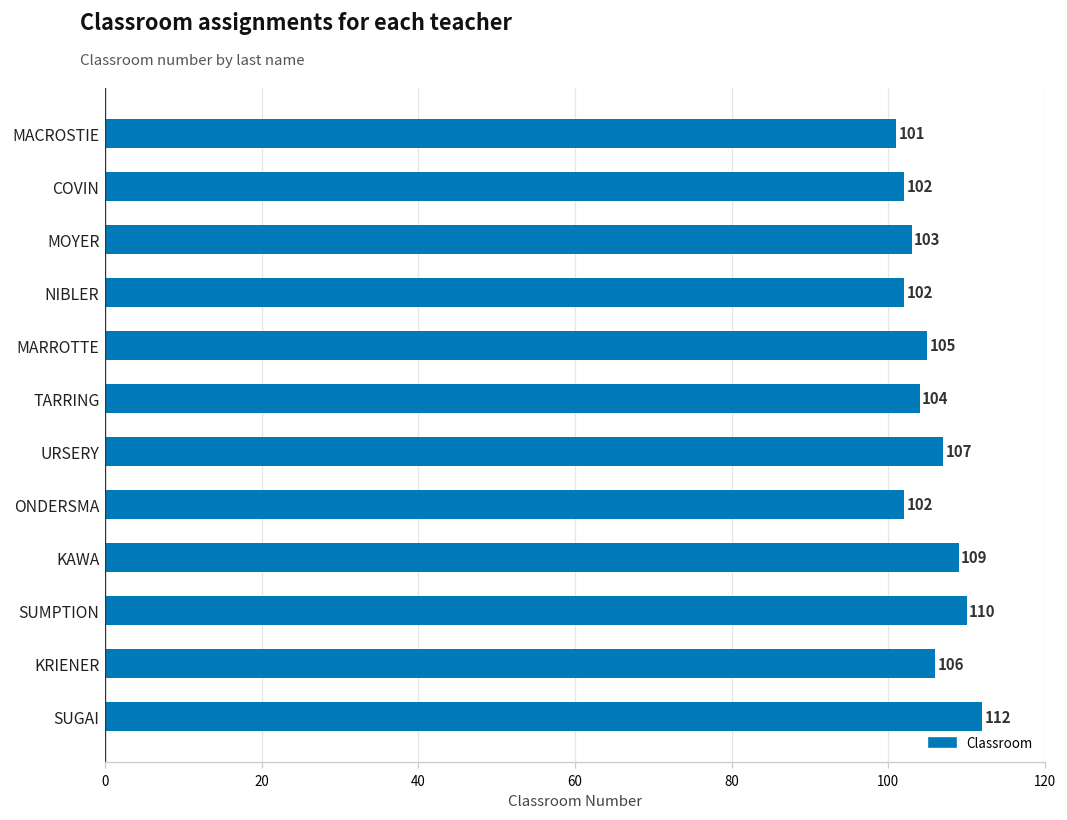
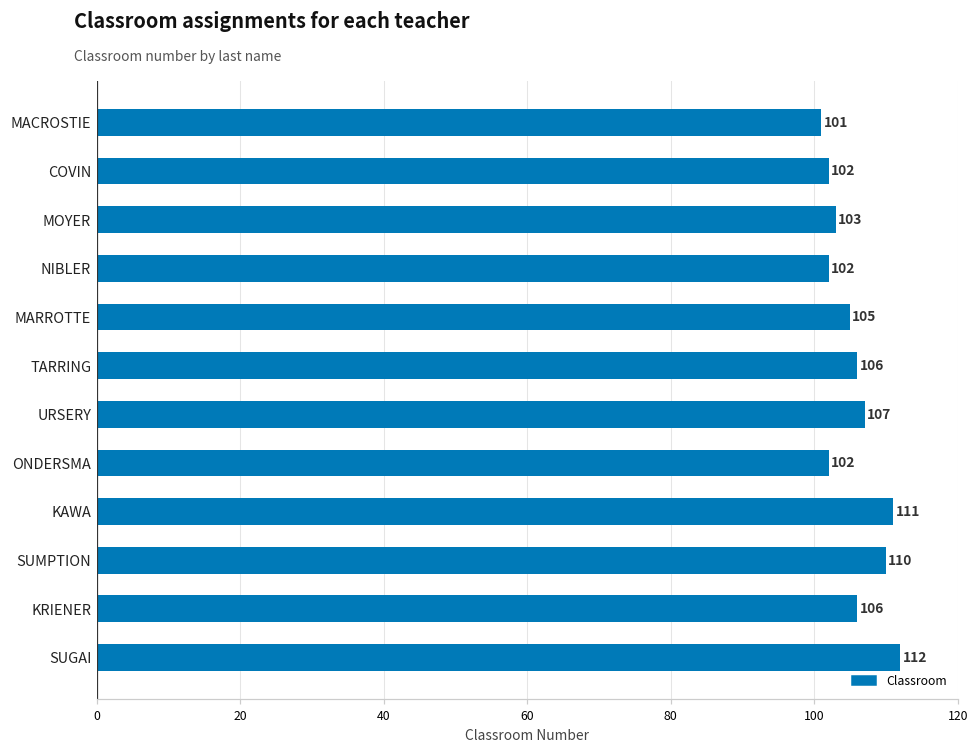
  {
    "MACROSTIE": 101,
    "COVIN": 102,
    "MOYER": 103,
    "NIBLER": 102,
    "MARROTTE": 105,
-   "TARRING": 104,
+   "TARRING": 106,
    "URSERY": 107,
    "ONDERSMA": 102,
-   "KAWA": 109,
+   "KAWA": 111,
    "SUMPTION": 110,
    "KRIENER": 106,
    "SUGAI": 112
  }
